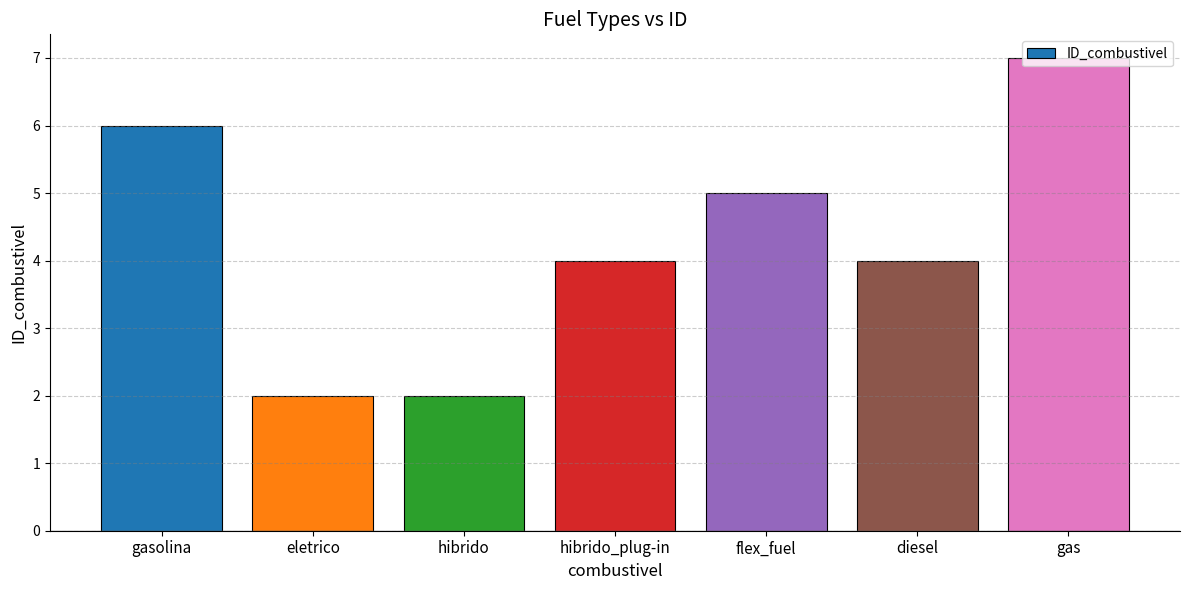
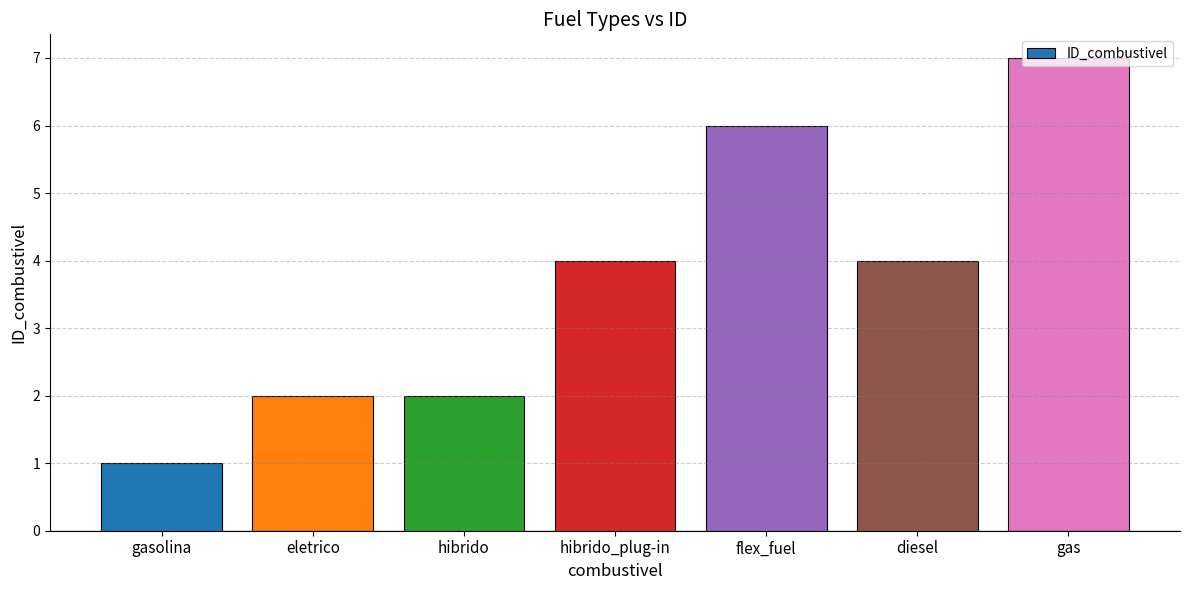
  {
-   "gasolina": 6,
+   "gasolina": 1,
    "eletrico": 2,
    "hibrido": 2,
    "hibrido_plug-in": 4,
-   "flex_fuel": 5,
+   "flex_fuel": 6,
    "diesel": 4
  }
